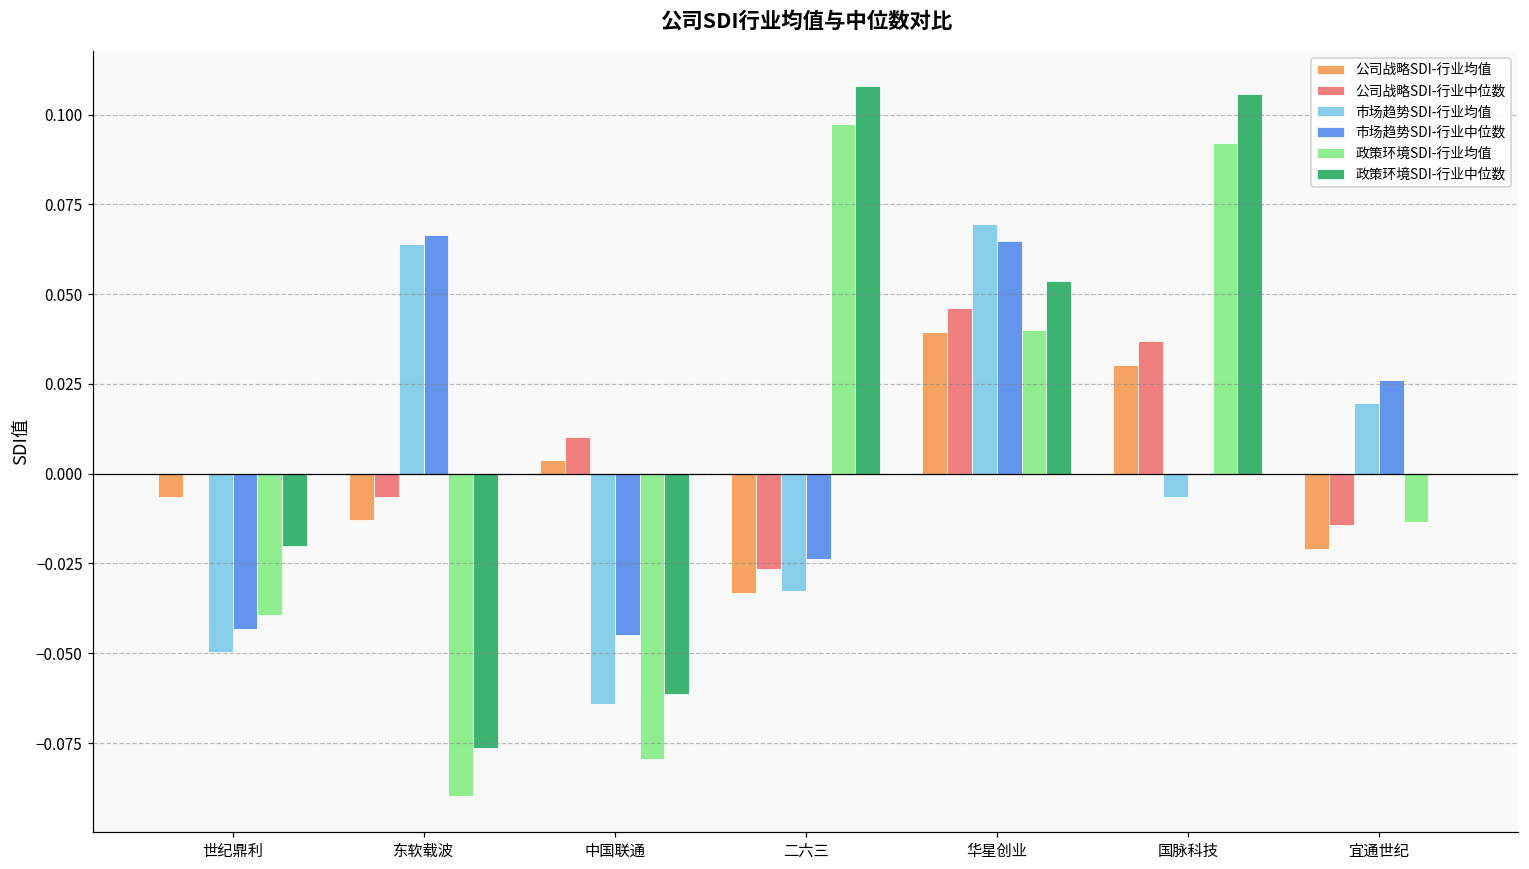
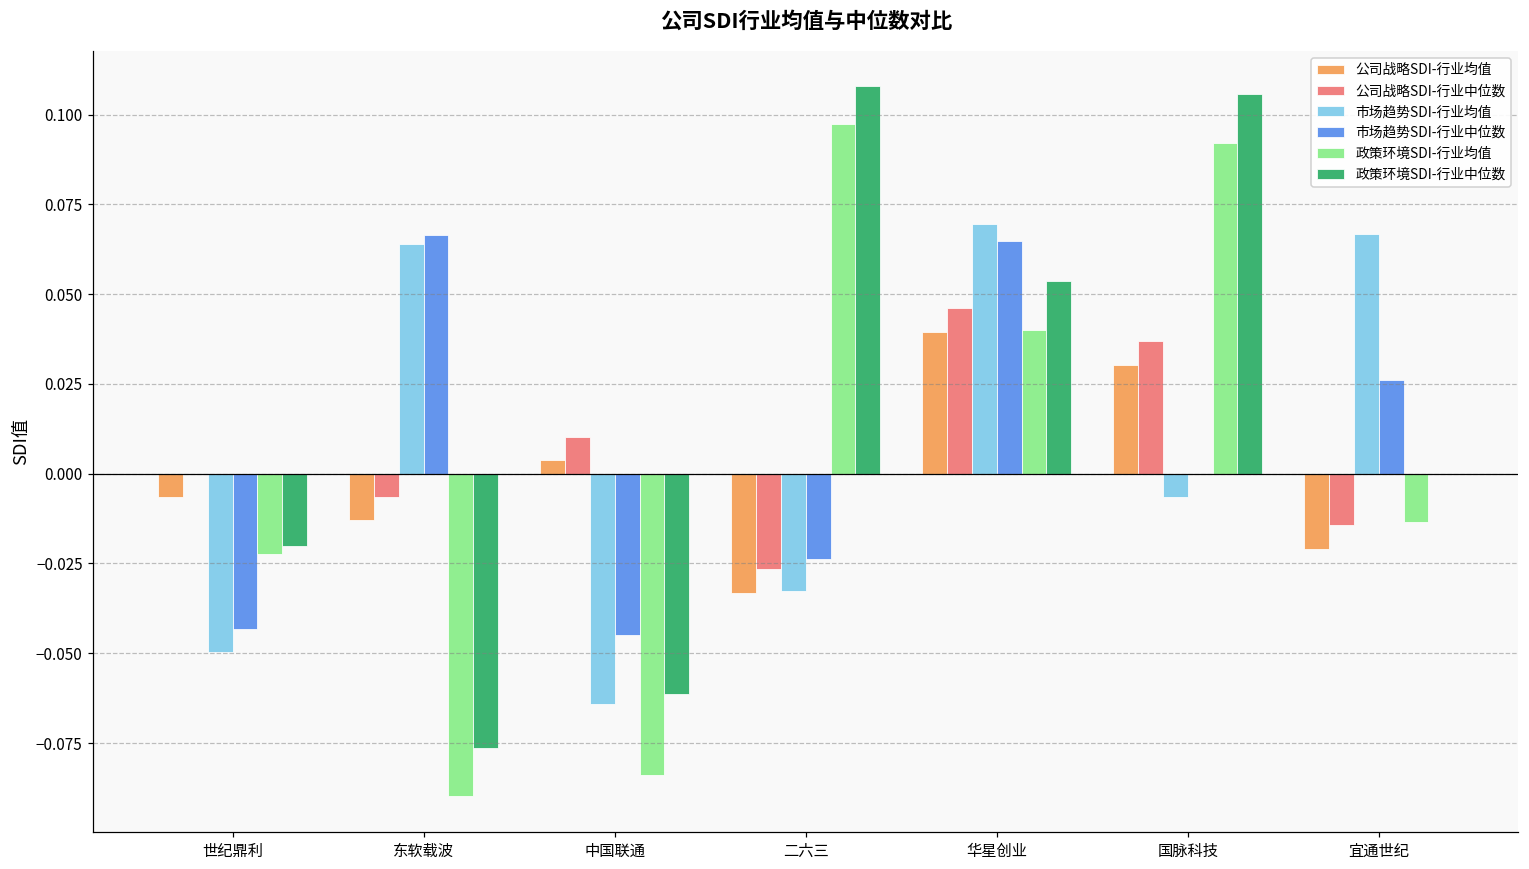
  {
    "市场趋势SDI-行业均值": {
      "世纪鼎利": -0.050,
      "东软载波": 0.064,
      "中国联通": -0.064,
      "二六三": -0.033,
      "华星创业": 0.070,
      "国脉科技": -0.006,
-     "宜通世纪": 0.020
+     "宜通世纪": 0.067
    },
    "市场趋势SDI-行业中位数": {
      "世纪鼎利": -0.043,
      "东软载波": 0.066,
      "中国联通": -0.045,
      "二六三": -0.024,
      "华星创业": 0.065,
      "国脉科技": 0.000,
      "宜通世纪": 0.026
    },
    "政策环境SDI-行业均值": {
-     "世纪鼎利": -0.039,
+     "世纪鼎利": -0.022,
      "东软载波": -0.090,
-     "中国联通": -0.079,
+     "中国联通": -0.084,
      "二六三": 0.097,
      "华星创业": 0.040,
      "国脉科技": 0.092,
      "宜通世纪": -0.013
    },
    "政策环境SDI-行业中位数": {
      "世纪鼎利": -0.020,
      "东软载波": -0.076,
      "中国联通": -0.061,
      "二六三": 0.108,
      "华星创业": 0.054,
      "国脉科技": 0.106,
      "宜通世纪": 0.000
    }
  }
